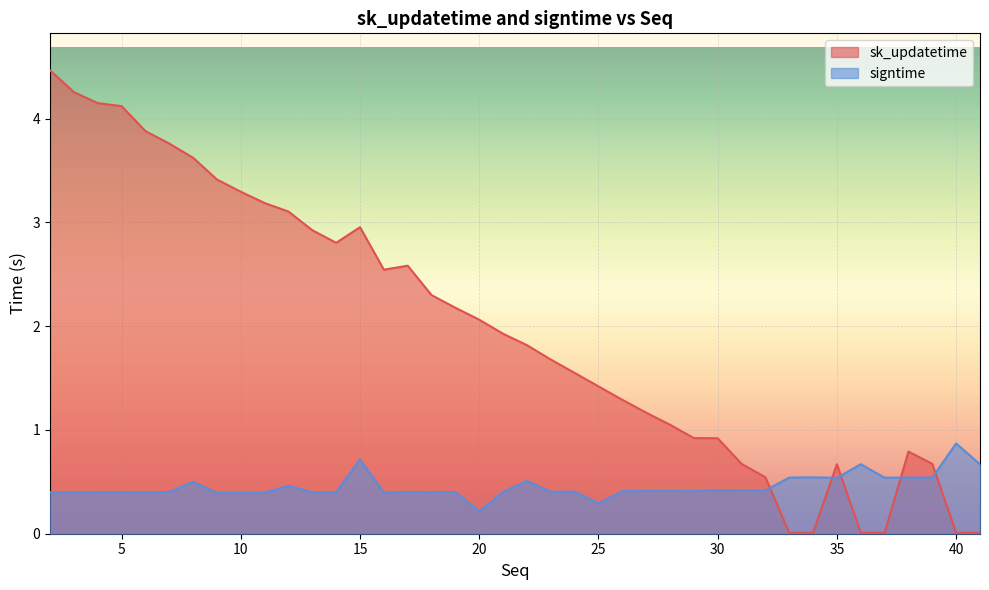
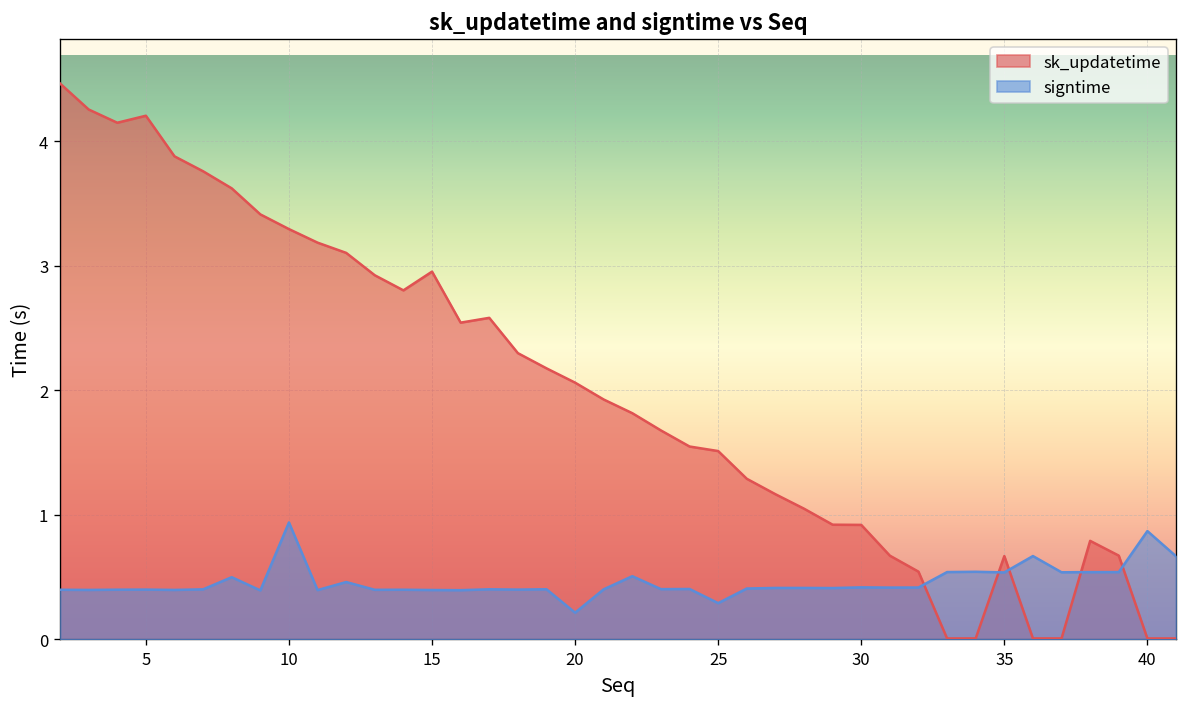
  {
    "sk_updatetime": {
-     "5": 4.12,
+     "5": 4.20,
      "10": 3.29,
      "15": 2.95,
      "20": 2.06,
-     "25": 1.42,
+     "25": 1.51,
      "30": 0.92,
      "35": 0.67,
      "40": 0.01
    },
    "signtime": {
      "5": 0.40,
-     "10": 0.39,
-     "15": 0.72,
+     "10": 0.94,
+     "15": 0.40,
      "20": 0.22,
      "25": 0.29,
      "30": 0.42,
      "35": 0.54,
      "40": 0.87
    }
  }
